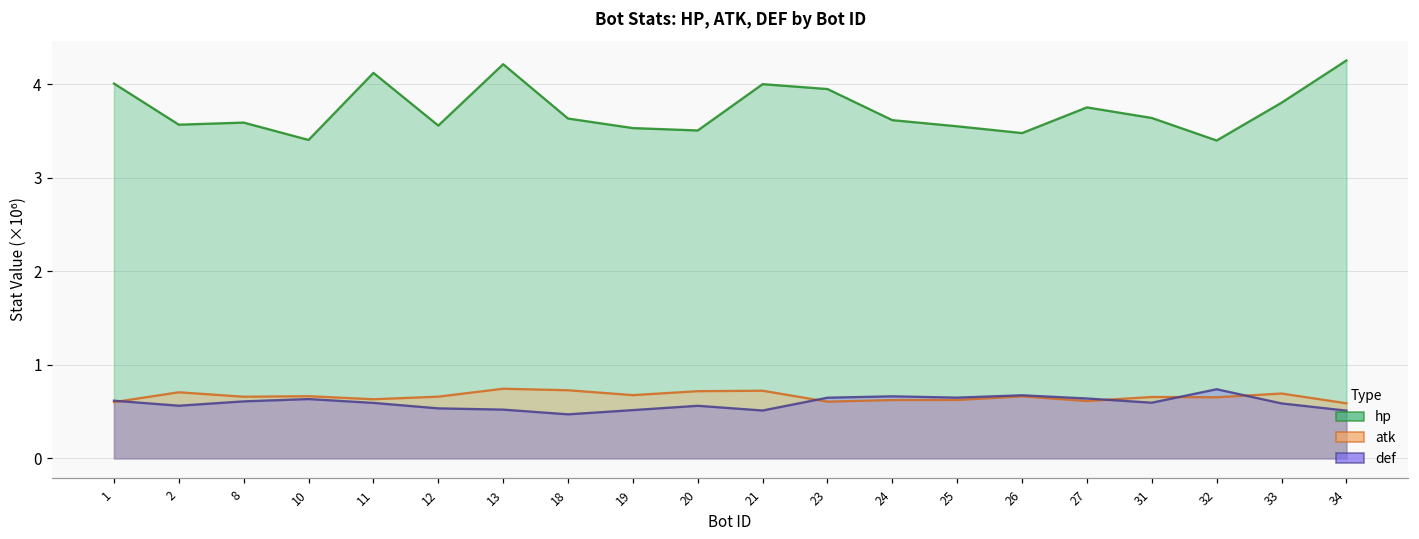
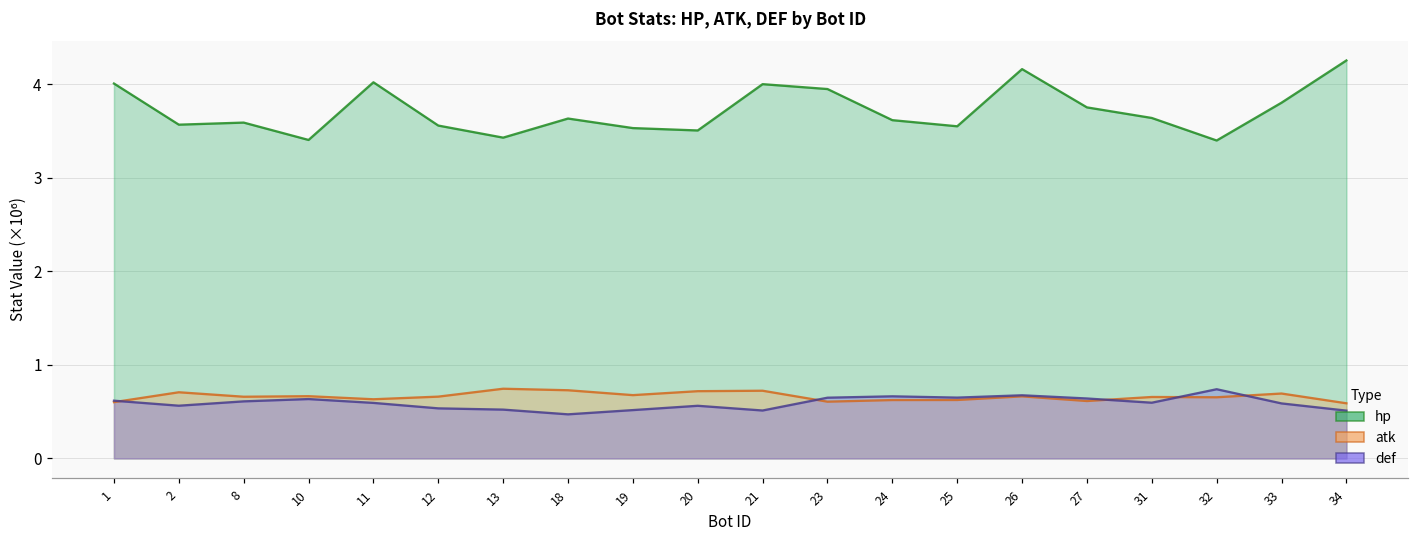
  {
    "hp": {
      "1": 4.0,
      "2": 3.6,
      "8": 3.6,
      "10": 3.4,
-     "11": 4.1,
+     "11": 4.0,
      "12": 3.6,
-     "13": 4.2,
+     "13": 3.4,
      "18": 3.6,
      "19": 3.5,
      "20": 3.5,
      "21": 4.0,
      "23": 4.0,
      "24": 3.6,
      "25": 3.6,
-     "26": 3.5,
+     "26": 4.2,
      "27": 3.8,
      "31": 3.6,
      "32": 3.4,
      "33": 3.8,
      "34": 4.3
    },
    "atk": {
      "2": 0.7,
      "8": 0.7,
      "10": 0.7,
      "11": 0.6,
      "12": 0.7,
      "13": 0.7,
      "18": 0.7,
      "19": 0.7,
      "20": 0.7,
      "21": 0.7,
      "23": 0.6,
      "24": 0.6,
      "31": 0.7,
      "32": 0.7,
      "33": 0.7,
      "34": 0.6
    },
    "def": {
      "2": 0.6,
      "8": 0.6,
      "10": 0.6,
      "11": 0.6,
      "12": 0.5,
      "13": 0.5,
      "18": 0.5,
      "19": 0.5,
      "20": 0.6,
      "21": 0.5,
      "23": 0.6,
      "24": 0.7,
      "31": 0.6,
      "32": 0.7,
      "33": 0.6,
      "34": 0.5
    }
  }
